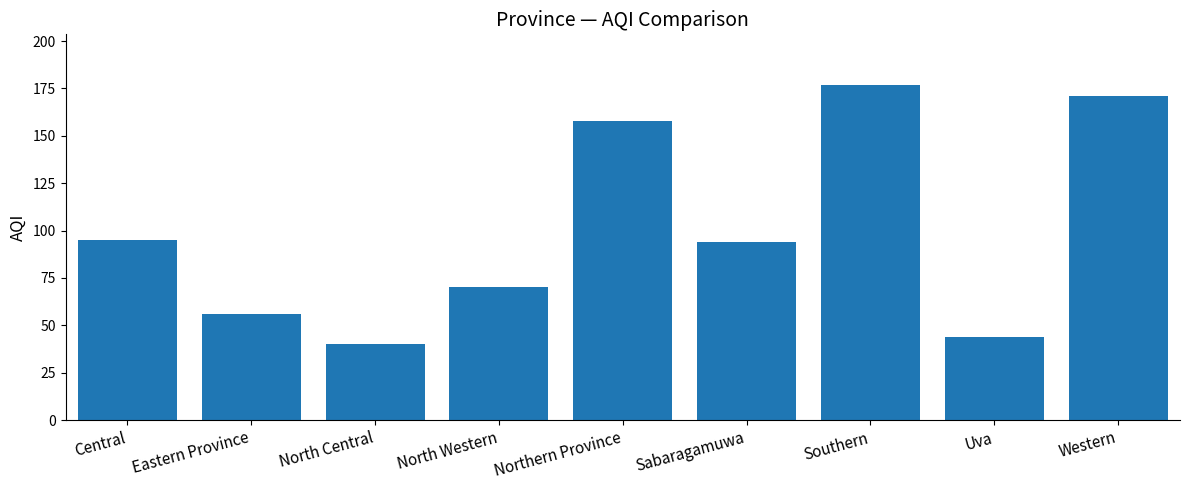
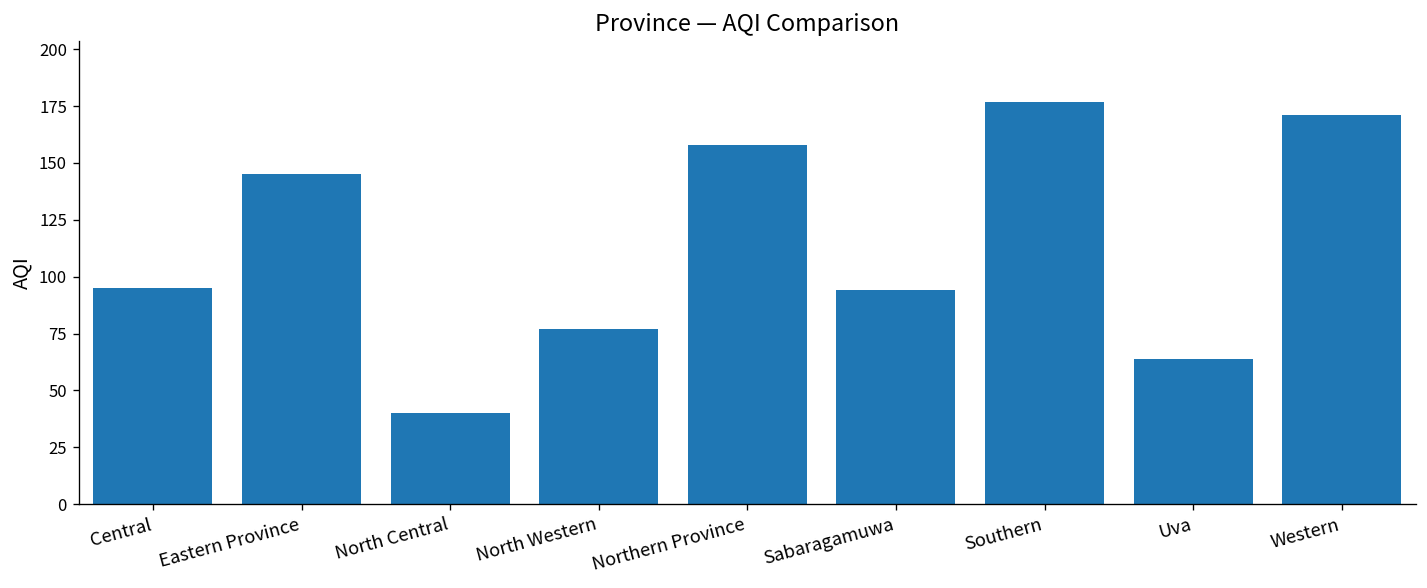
  {
    "Central": 95,
-   "Eastern Province": 56,
+   "Eastern Province": 145,
    "North Central": 40,
-   "North Western": 70,
+   "North Western": 77,
    "Northern Province": 158,
    "Sabaragamuwa": 94,
    "Southern": 177,
-   "Uva": 44,
+   "Uva": 64,
    "Western": 171
  }
